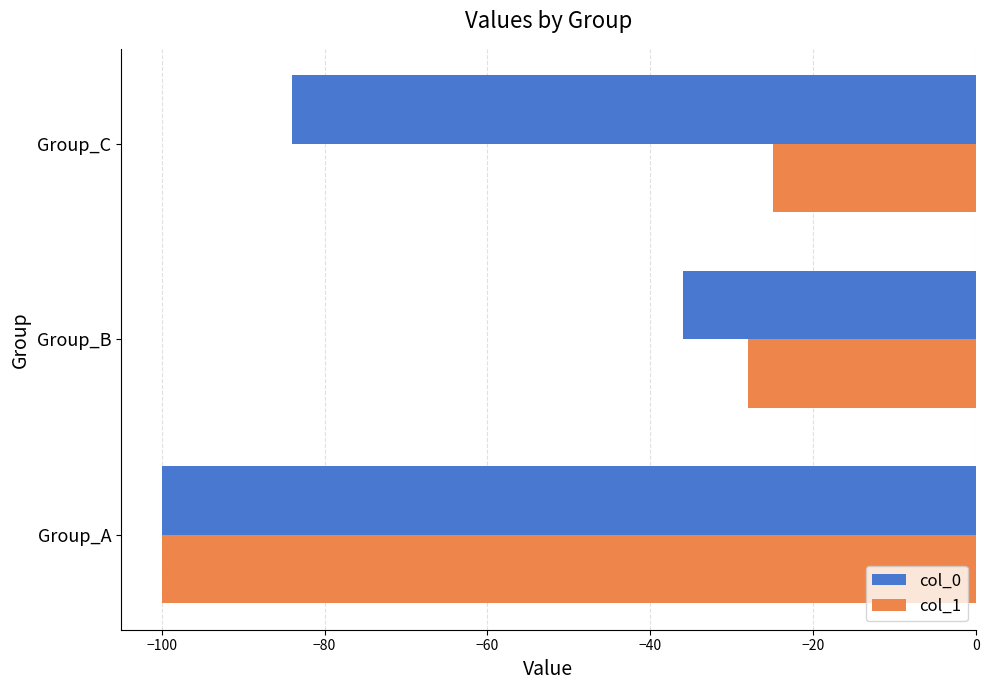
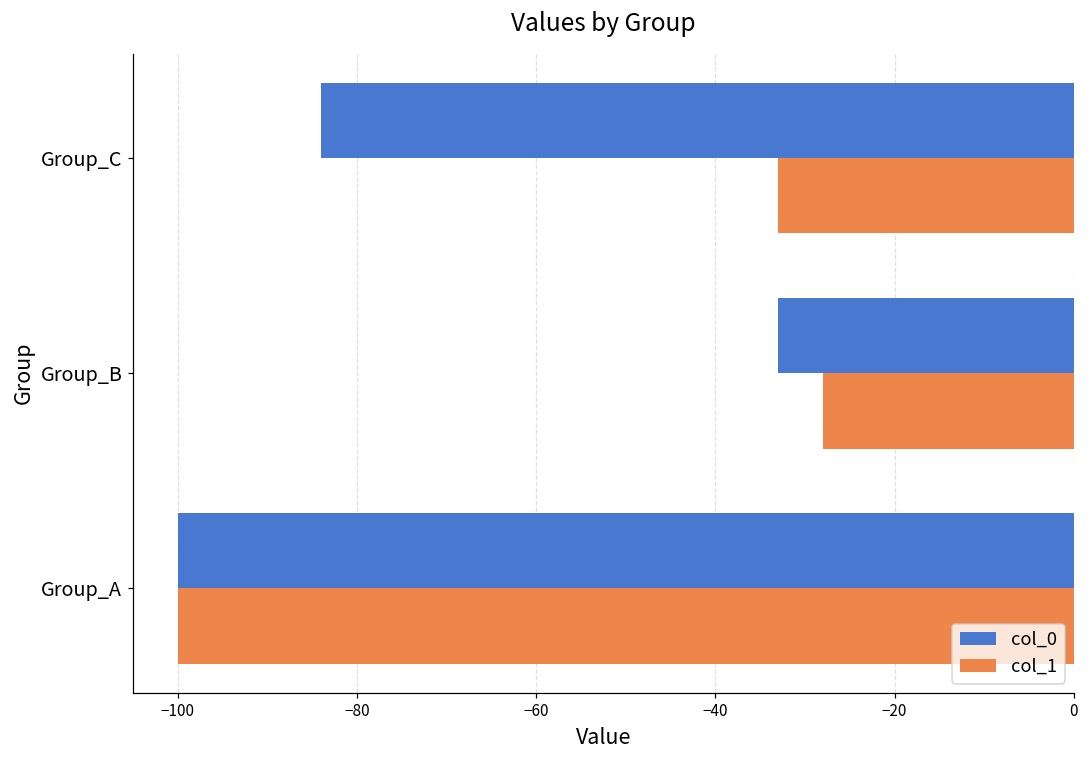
  {
    "col_0": {
      "Group_C": -84,
-     "Group_B": -36,
+     "Group_B": -33,
      "Group_A": -100
    },
    "col_1": {
-     "Group_C": -25,
+     "Group_C": -33,
      "Group_B": -28,
      "Group_A": -100
    }
  }
